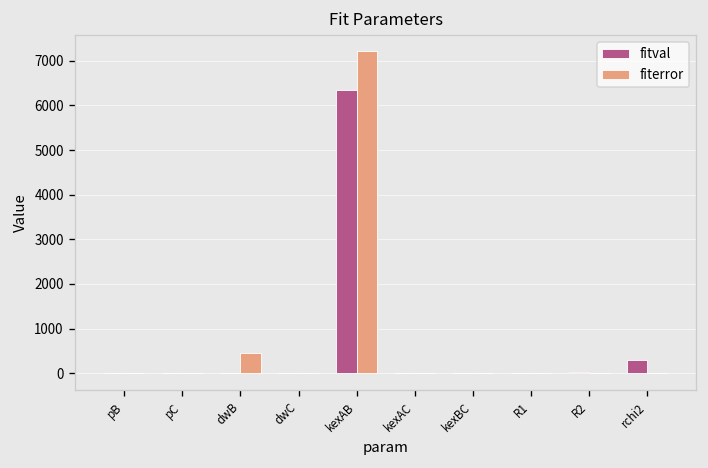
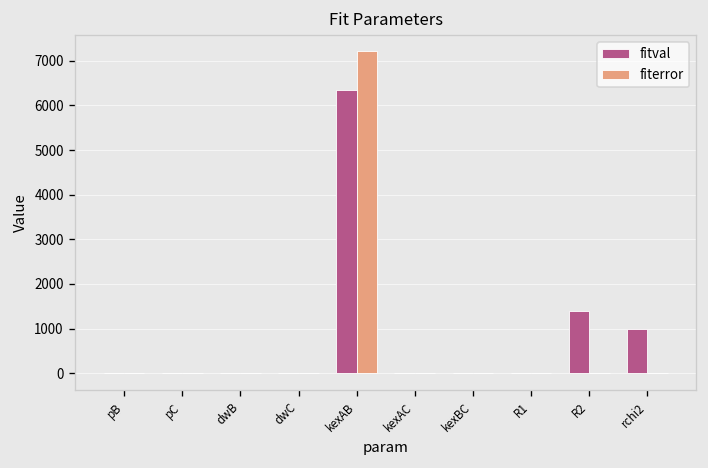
  {
    "fitval": {
      "pC": 0,
      "dwC": 0,
      "kexAB": 6300,
      "kexAC": 0,
      "kexBC": 0,
-     "R2": 0,
-     "rchi2": 300
+     "R2": 1400,
+     "rchi2": 1000
    },
    "fiterror": {
      "pB": 0,
      "pC": 0,
-     "dwB": 500,
+     "dwB": 0,
      "dwC": 0,
      "kexAB": 7200,
      "kexAC": 0,
      "kexBC": 0,
      "rchi2": 0
    }
  }
